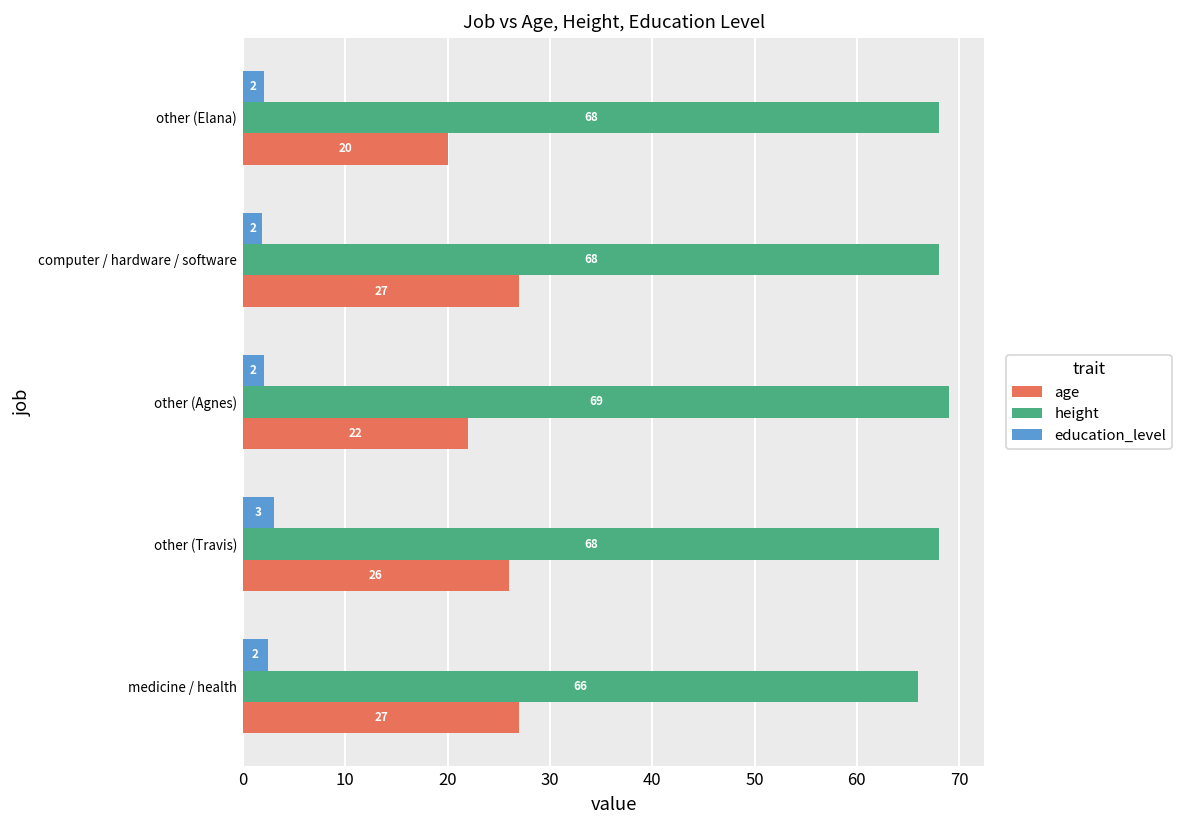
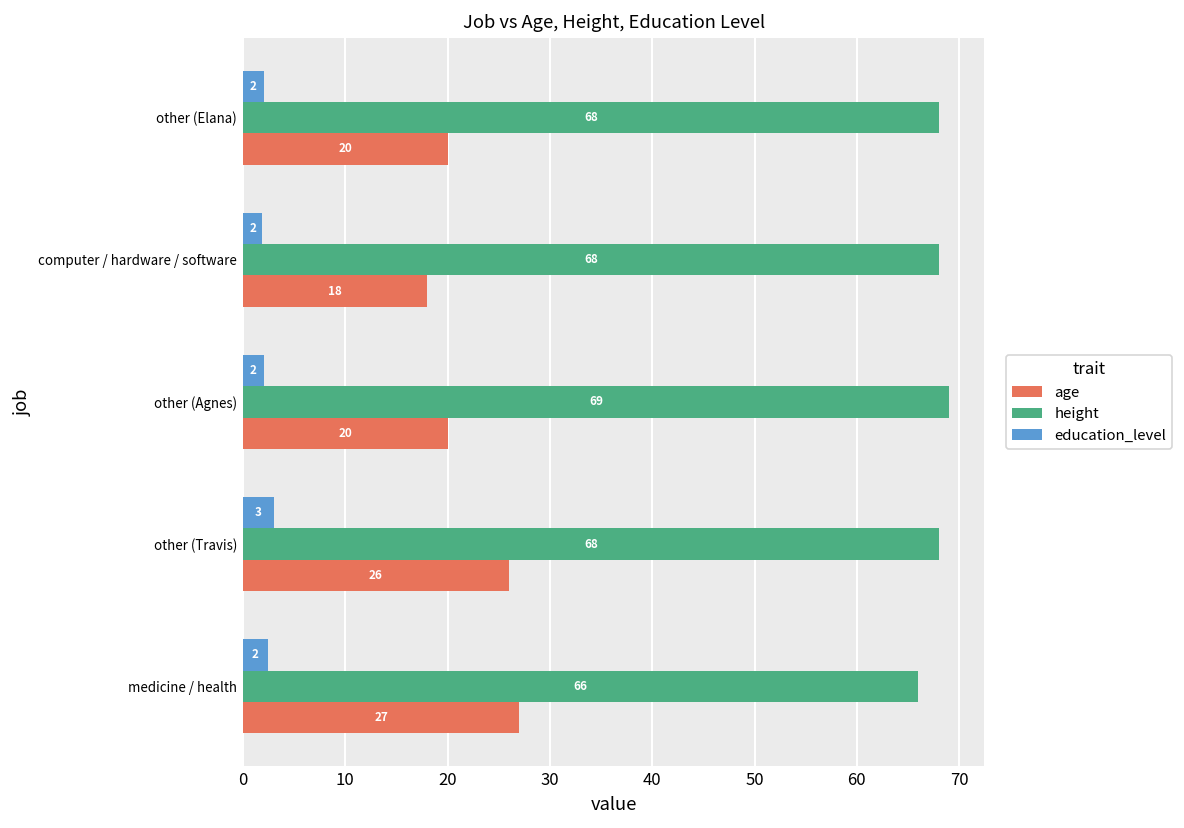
  {
    "age": {
      "other (Elana)": 20,
-     "computer / hardware / software": 27,
-     "other (Agnes)": 22,
+     "computer / hardware / software": 18,
+     "other (Agnes)": 20,
      "other (Travis)": 26,
      "medicine / health": 27
    },
    "height": {
      "other (Elana)": 68,
      "computer / hardware / software": 68,
      "other (Agnes)": 69,
      "other (Travis)": 68,
      "medicine / health": 66
    },
    "education_level": {
      "other (Elana)": 2,
      "computer / hardware / software": 2,
      "other (Agnes)": 2,
      "other (Travis)": 3,
      "medicine / health": 2
    }
  }
